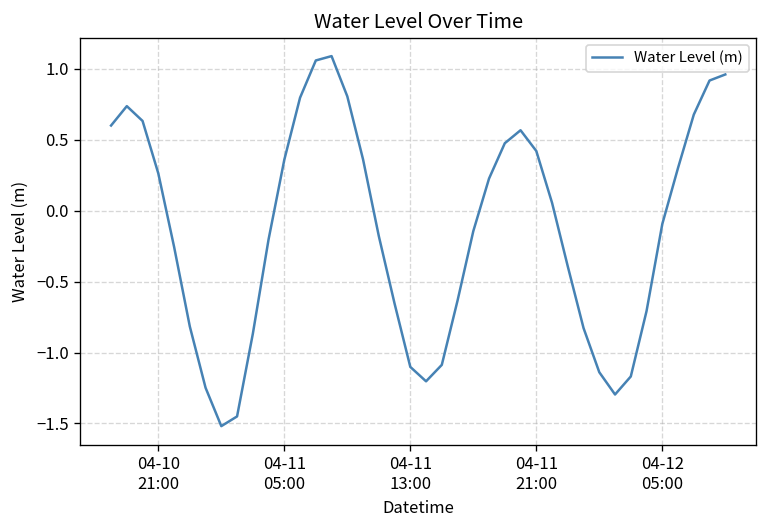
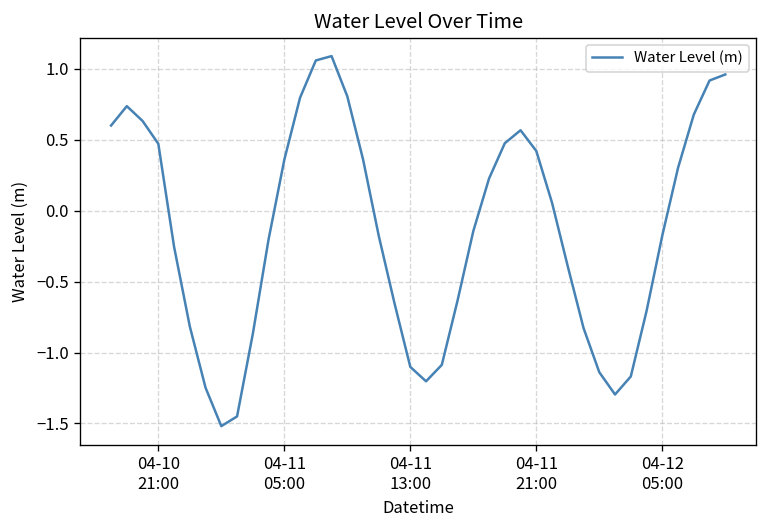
  {
-   "04-10 21:00": 0.26,
+   "04-10 21:00": 0.47,
    "04-11 05:00": 0.36,
    "04-11 13:00": -1.10,
    "04-11 21:00": 0.42,
-   "04-12 05:00": -0.09
+   "04-12 05:00": -0.18
  }
